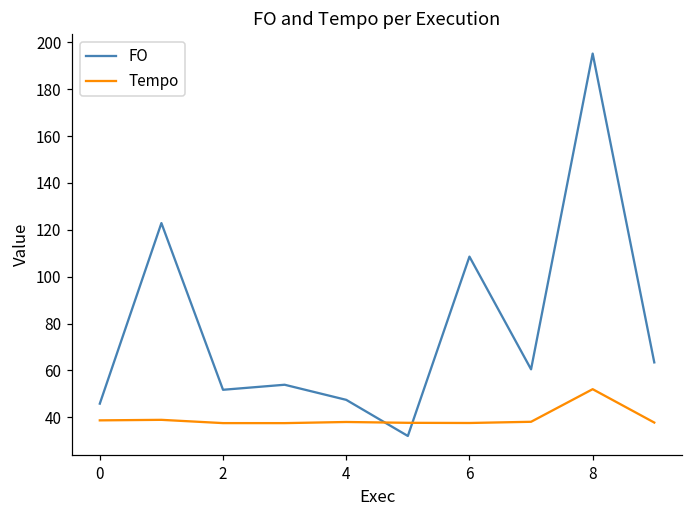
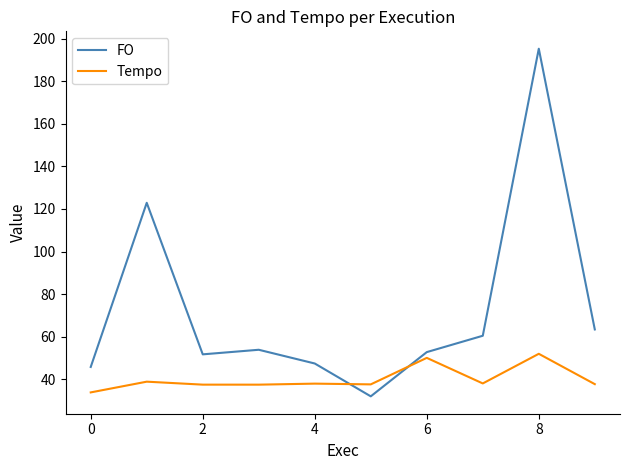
  {
    "FO": {
      "0": 46,
      "2": 52,
      "4": 47,
-     "6": 109,
+     "6": 53,
      "8": 195
    },
    "Tempo": {
-     "0": 39,
+     "0": 34,
      "2": 37,
      "4": 38,
-     "6": 38,
+     "6": 50,
      "8": 52
    }
  }
